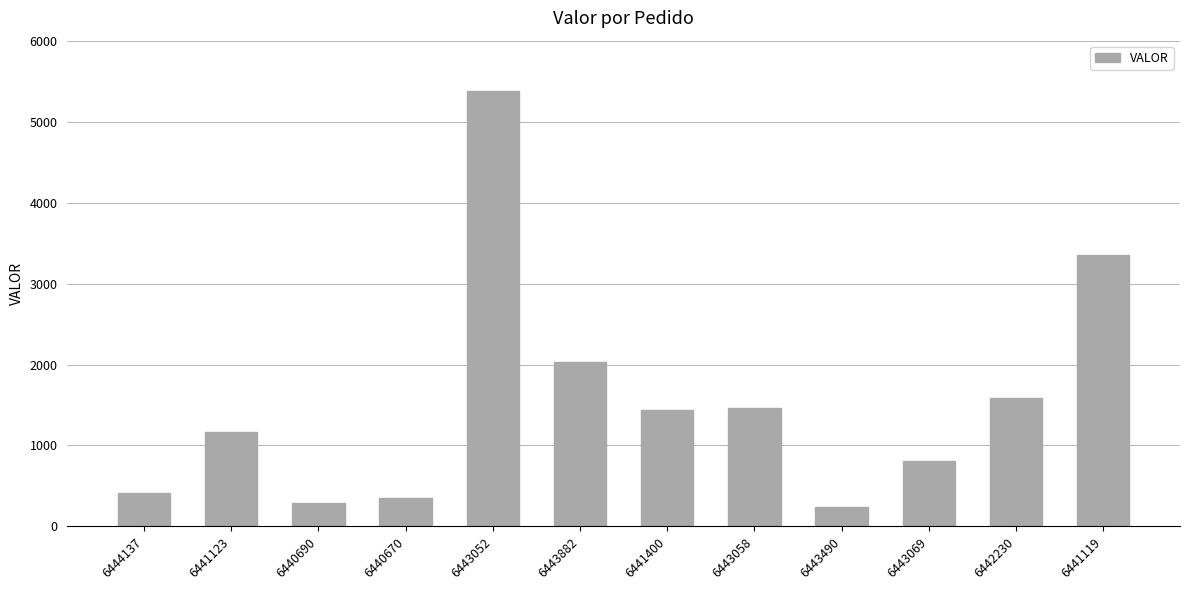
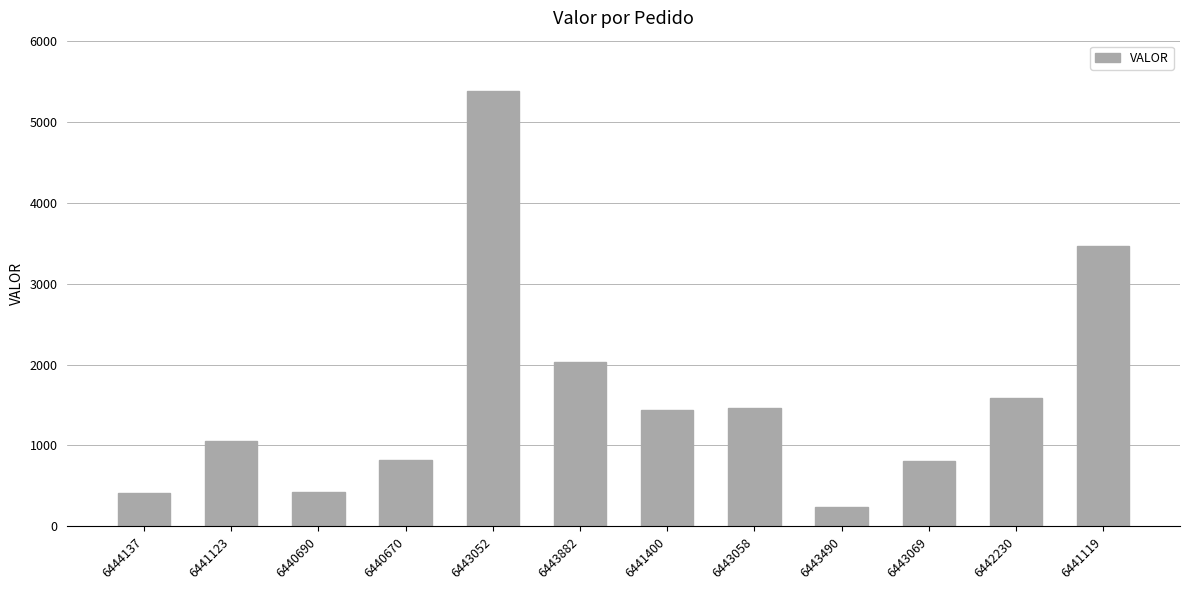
  {
    "6444137": 400,
-   "6441123": 1200,
-   "6440690": 300,
-   "6440670": 400,
+   "6441123": 1000,
+   "6440690": 400,
+   "6440670": 800,
    "6443052": 5400,
    "6443882": 2000,
    "6441400": 1400,
    "6443058": 1500,
    "6443490": 200,
    "6443069": 800,
    "6442230": 1600,
-   "6441119": 3400
+   "6441119": 3500
  }
